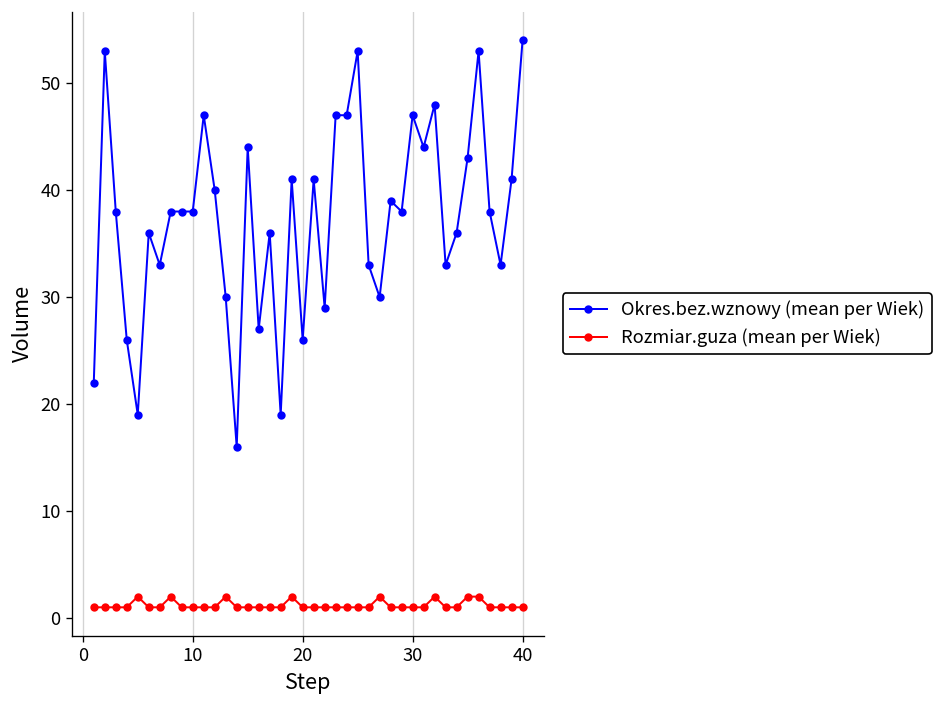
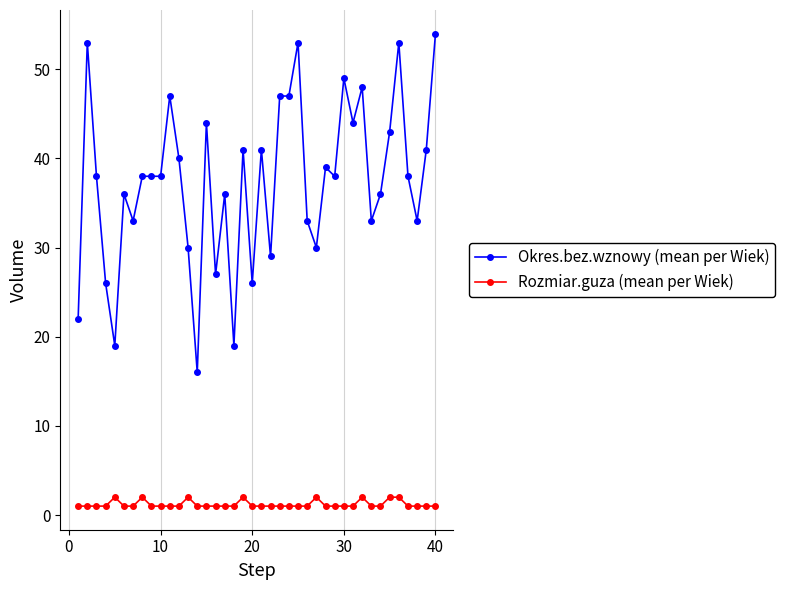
  {
    "Okres.bez.wznowy (mean per Wiek)": {
      "10": 38,
      "20": 26,
-     "30": 47,
+     "30": 49,
      "40": 54
    },
    "Rozmiar.guza (mean per Wiek)": {
      "10": 1,
      "20": 1,
      "30": 1,
      "40": 1
    }
  }
